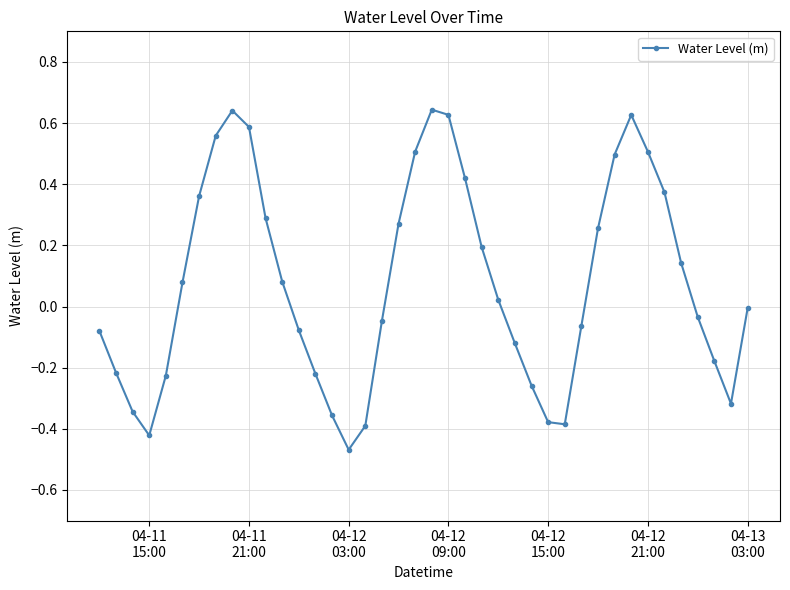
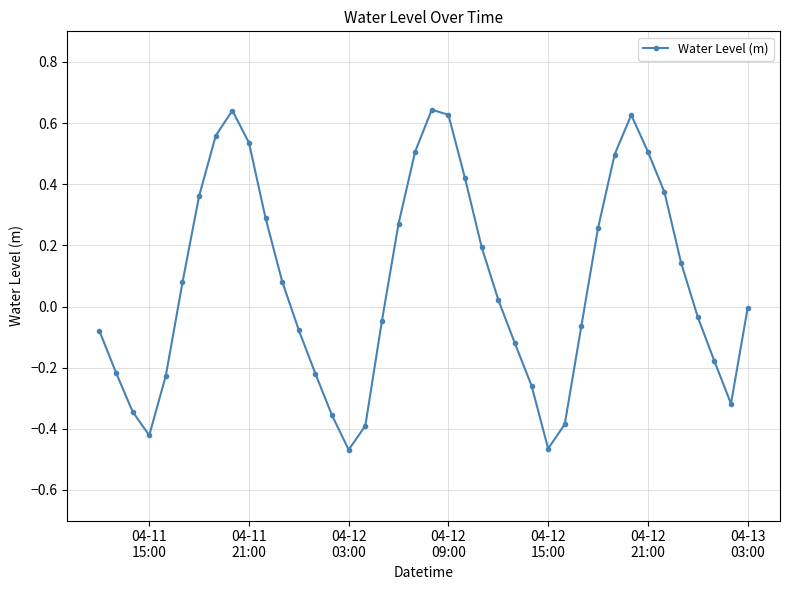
  {
    "04-11 15:00": -0.42,
-   "04-11 21:00": 0.59,
+   "04-11 21:00": 0.54,
    "04-12 03:00": -0.47,
    "04-12 09:00": 0.63,
-   "04-12 15:00": -0.38,
+   "04-12 15:00": -0.46,
    "04-12 21:00": 0.51,
    "04-13 03:00": -0.01
  }
